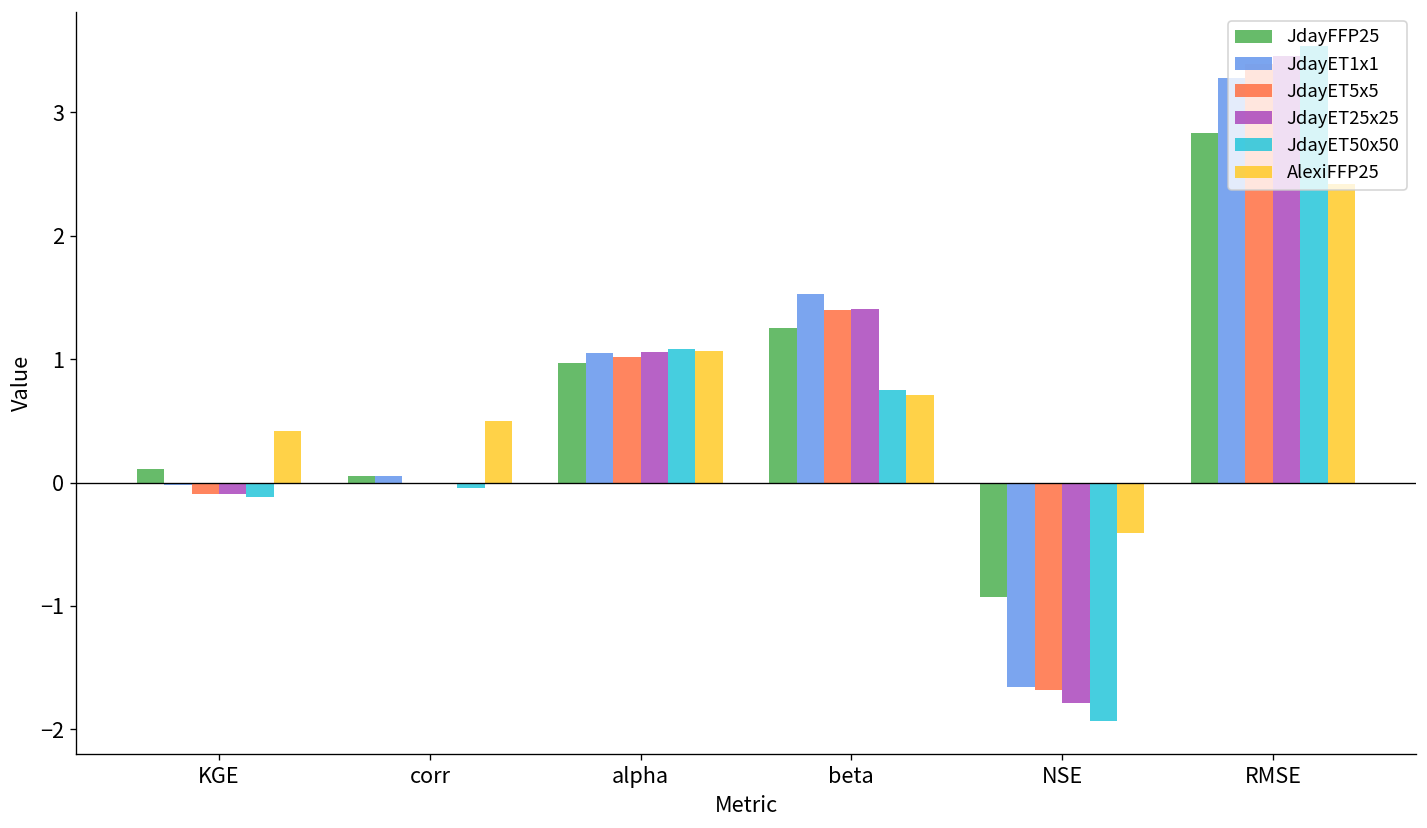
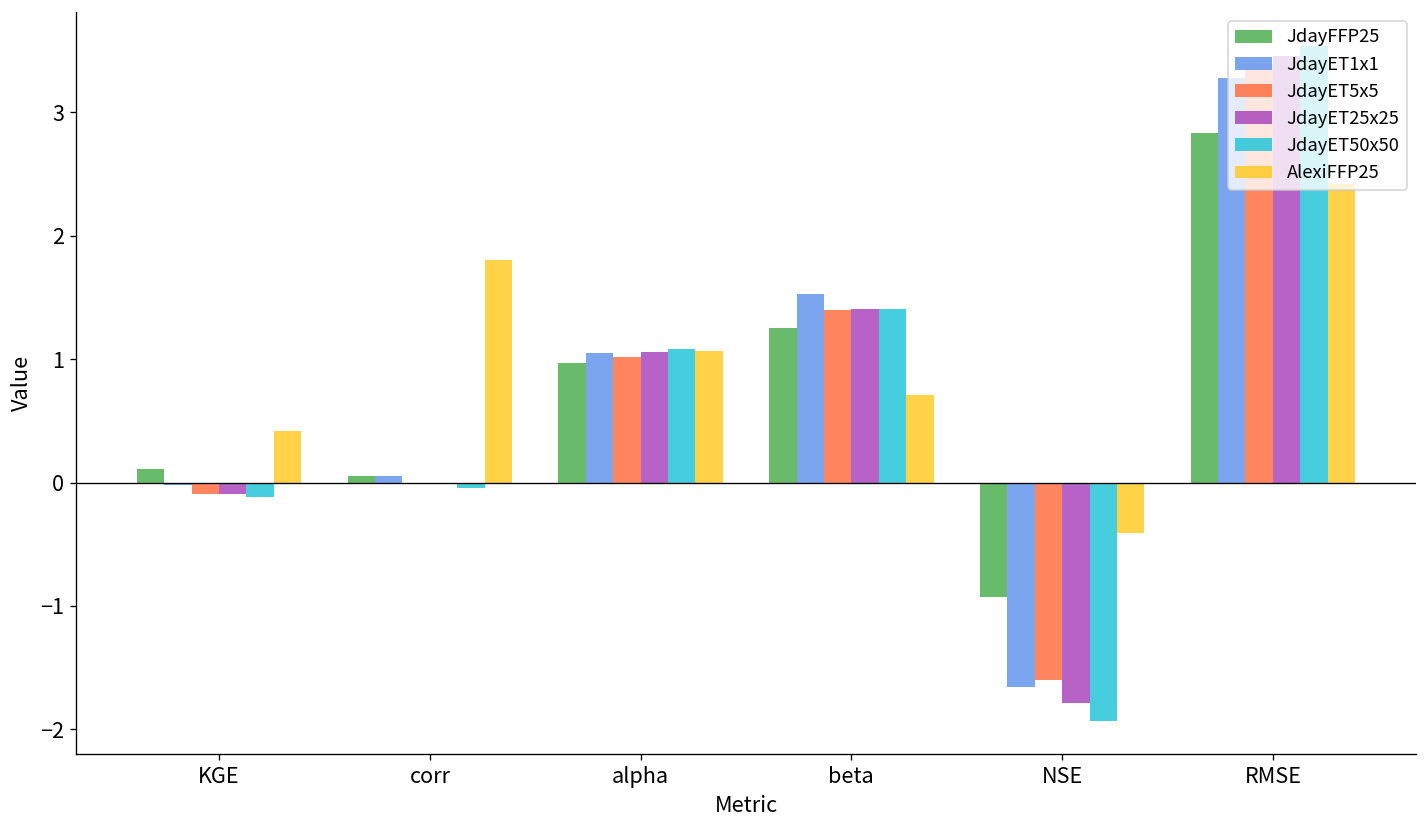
  {
    "JdayFFP25": {
      "KGE": 0.11,
      "corr": 0.05,
      "alpha": 0.97,
      "beta": 1.25,
      "NSE": -0.93,
      "RMSE": 2.83
    },
    "JdayET1x1": {
      "corr": 0.05,
      "alpha": 1.05,
      "beta": 1.53,
      "NSE": -1.66
    },
    "JdayET5x5": {
      "KGE": -0.09,
      "alpha": 1.02,
      "beta": 1.40,
-     "NSE": -1.68
+     "NSE": -1.60
    },
    "JdayET25x25": {
      "KGE": -0.09,
      "corr": 0.00,
      "alpha": 1.06,
      "beta": 1.41,
      "NSE": -1.79
    },
    "JdayET50x50": {
      "KGE": -0.12,
      "corr": -0.04,
      "alpha": 1.08,
-     "beta": 0.75,
+     "beta": 1.41,
      "NSE": -1.93
    },
    "AlexiFFP25": {
      "KGE": 0.4,
-     "corr": 0.5,
+     "corr": 1.8,
      "alpha": 1.07,
      "beta": 0.7,
      "NSE": -0.4
    }
  }
